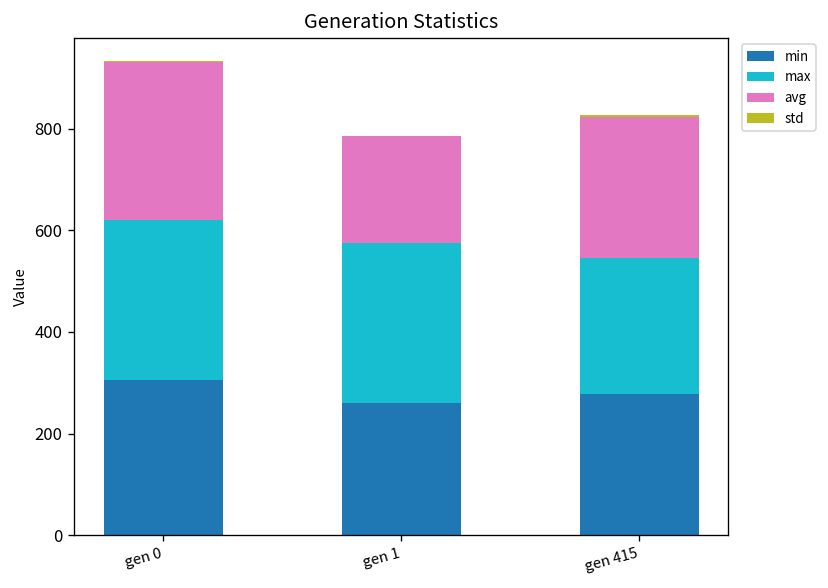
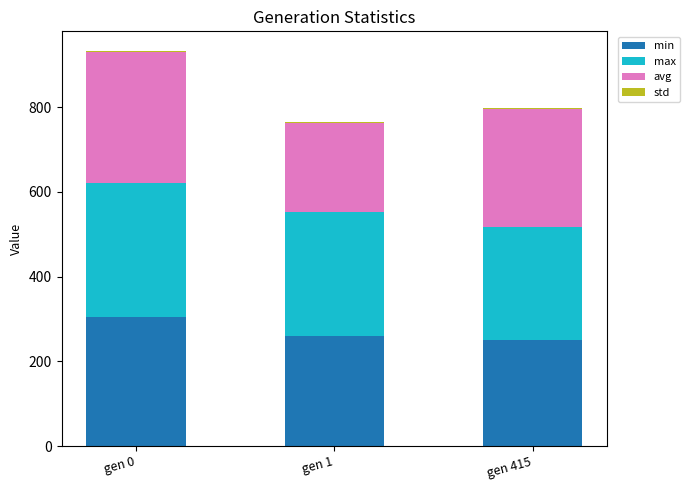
  {
    "min": {
      "gen 0": 300,
      "gen 1": 260,
-     "gen 415": 280
+     "gen 415": 250
    },
    "max": {
      "gen 0": 320,
-     "gen 1": 320,
+     "gen 1": 290,
      "gen 415": 270
    },
    "avg": {
      "gen 0": 310,
      "gen 1": 210,
      "gen 415": 280
    }
  }
